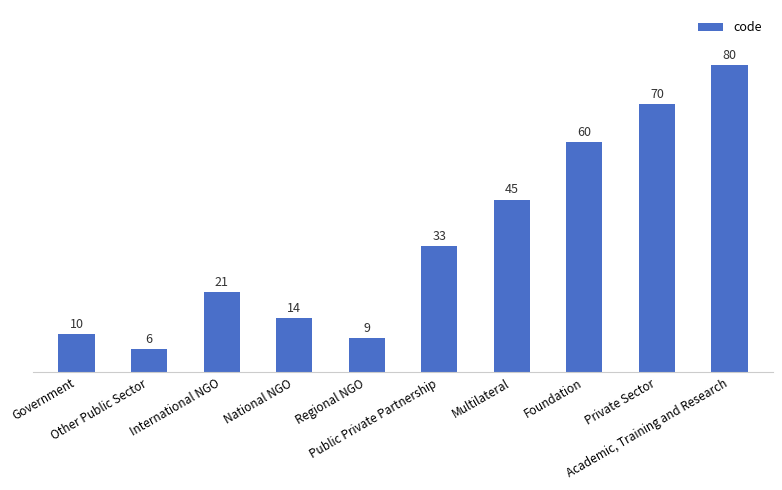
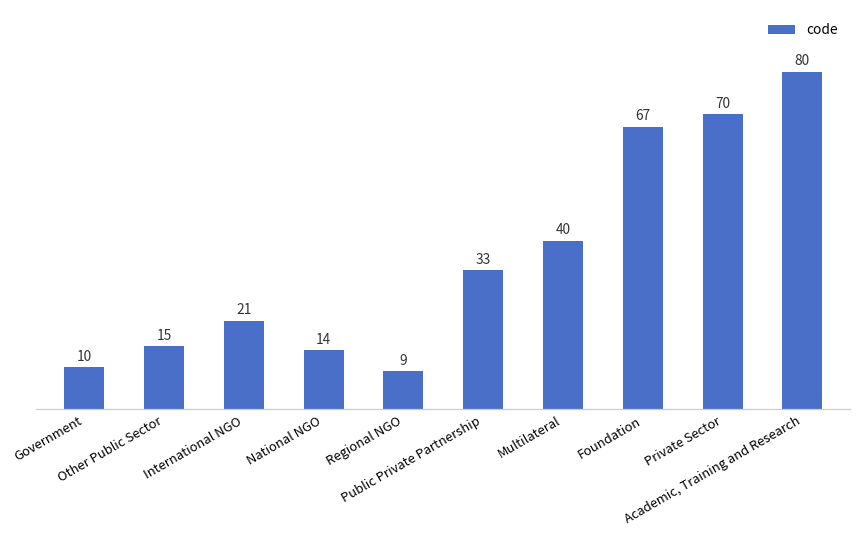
  {
    "Government": 10,
-   "Other Public Sector": 6,
+   "Other Public Sector": 15,
    "International NGO": 21,
    "National NGO": 14,
    "Regional NGO": 9,
    "Public Private Partnership": 33,
-   "Multilateral": 45,
-   "Foundation": 60,
+   "Multilateral": 40,
+   "Foundation": 67,
    "Private Sector": 70,
    "Academic, Training and Research": 80
  }
